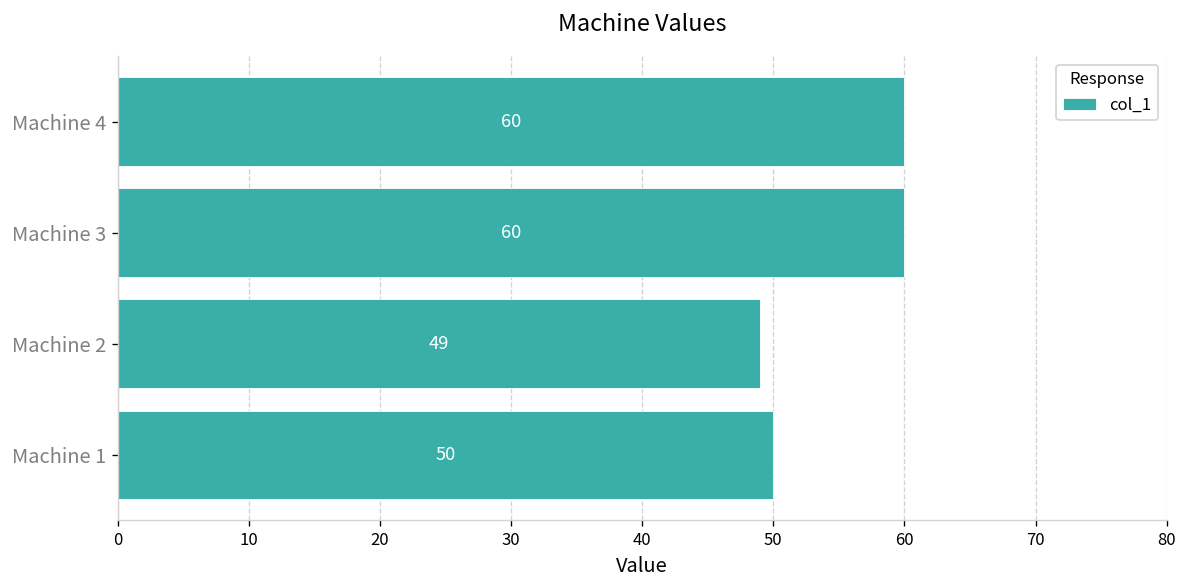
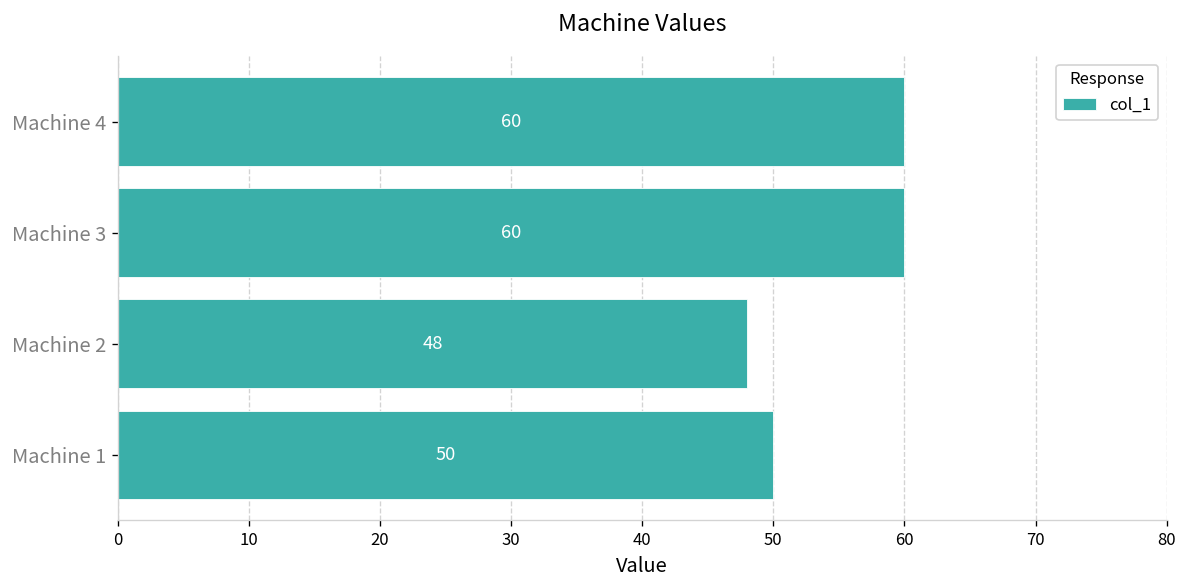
  {
    "Machine 4": 60,
    "Machine 3": 60,
-   "Machine 2": 49,
+   "Machine 2": 48,
    "Machine 1": 50
  }
